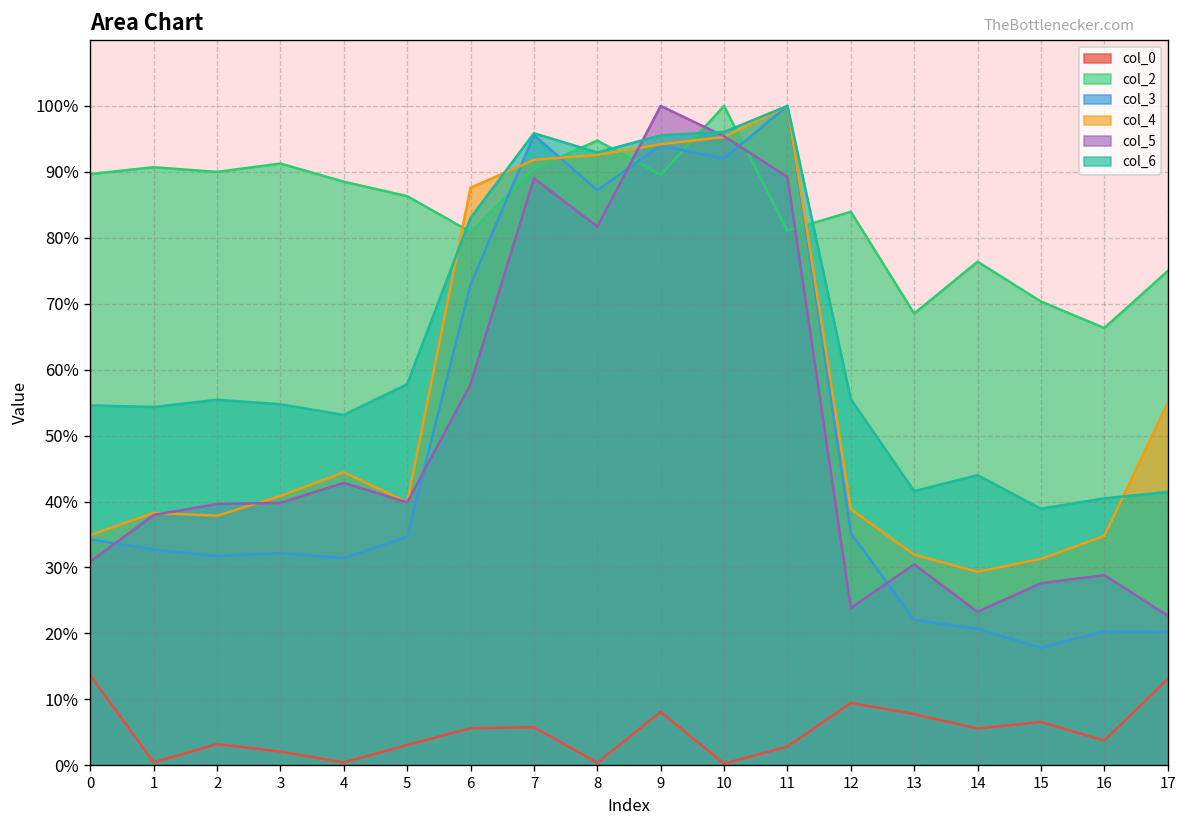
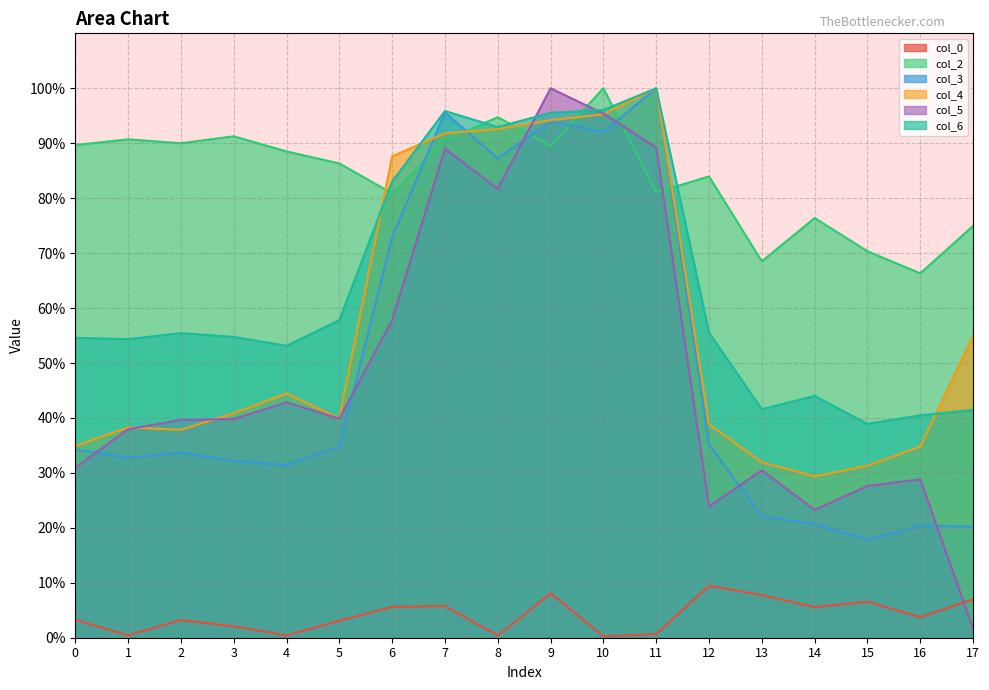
  {
    "col_0": {
-     "0": "14%",
+     "0": "3%",
      "1": "0%",
      "2": "3%",
      "3": "2%",
      "4": "0%",
      "5": "3%",
      "6": "6%",
      "7": "6%",
      "8": "0%",
      "9": "8%",
      "10": "0%",
-     "11": "3%",
+     "11": "1%",
      "12": "9%",
      "13": "8%",
      "14": "6%",
      "15": "7%",
      "16": "4%",
-     "17": "13%"
+     "17": "7%"
    },
    "col_3": {
      "0": "34%",
      "1": "33%",
-     "2": "32%",
+     "2": "34%",
      "3": "32%",
      "4": "31%",
      "5": "35%",
      "6": "73%",
      "8": "87%",
      "10": "92%",
      "12": "35%",
      "13": "22%",
      "14": "21%",
      "15": "18%",
      "16": "20%",
      "17": "20%"
    },
    "col_4": {
      "0": "35%",
      "2": "38%",
      "3": "41%",
      "4": "44%",
      "6": "88%",
      "7": "92%",
      "12": "39%",
      "13": "32%",
      "14": "29%",
      "15": "31%",
      "16": "35%",
      "17": "55%"
    },
    "col_5": {
      "0": "31%",
      "2": "40%",
      "3": "40%",
      "4": "43%",
      "6": "58%",
      "7": "89%",
      "8": "82%",
      "9": "100%",
      "11": "89%",
      "12": "24%",
      "13": "30%",
      "14": "23%",
      "15": "28%",
      "16": "29%",
-     "17": "23%"
+     "17": "2%"
    }
  }
